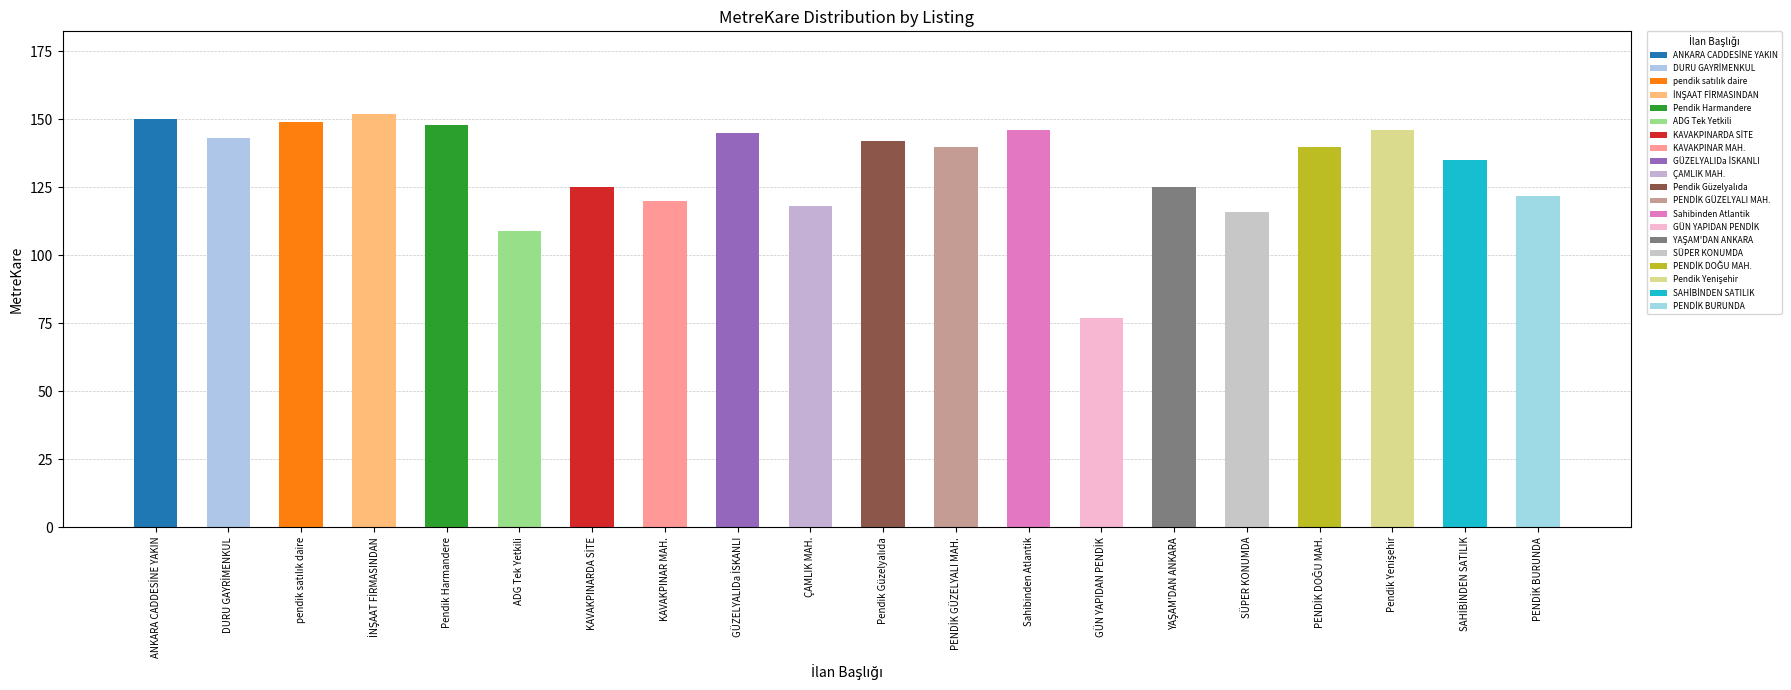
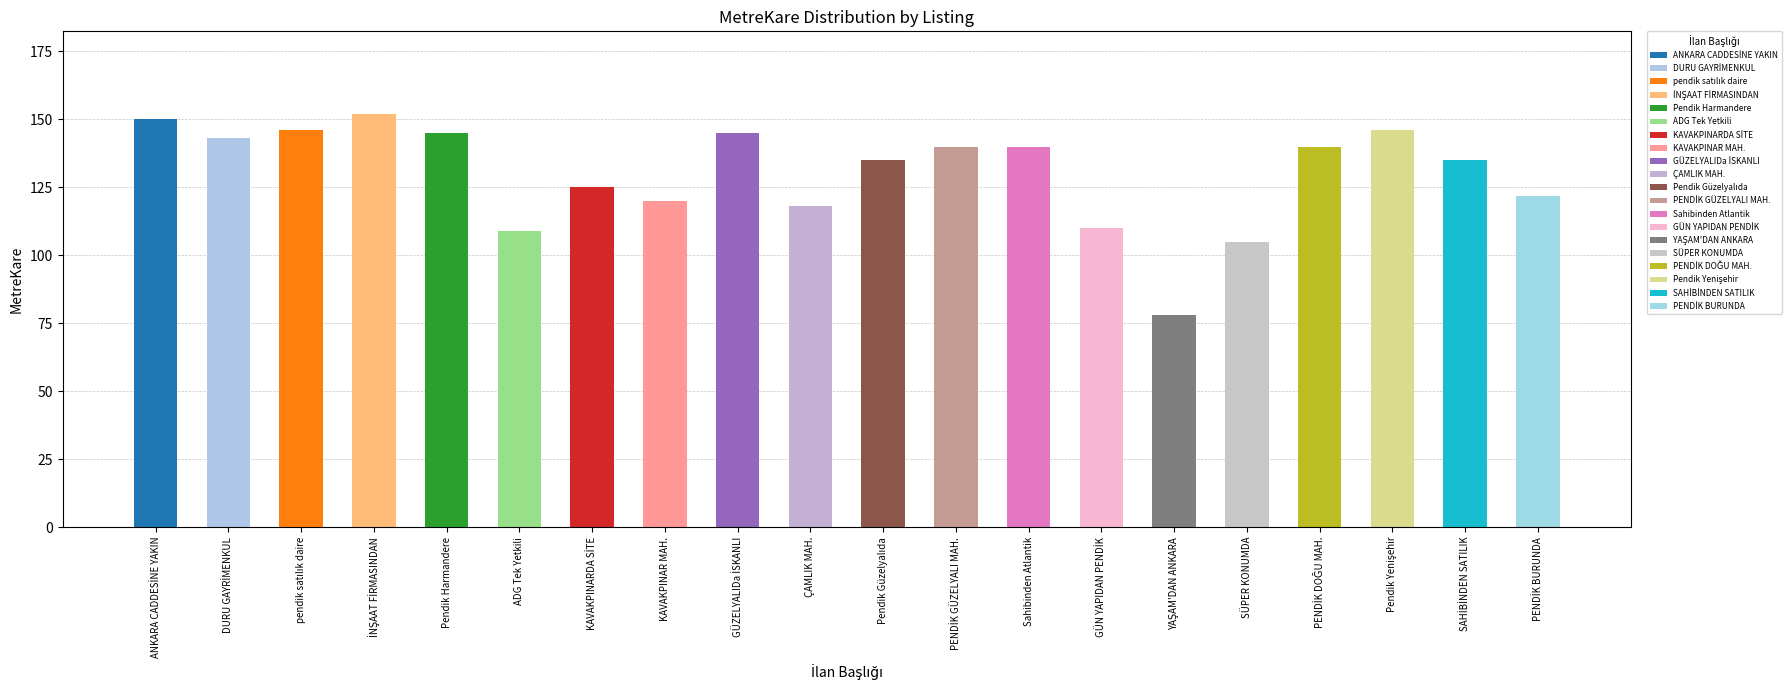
  {
    "ANKARA CADDESİNE YAKIN": 150,
    "DURU GAYRİMENKUL": 143,
-   "pendik satılık daire": 149,
+   "pendik satılık daire": 146,
    "İNŞAAT FİRMASINDAN": 152,
-   "Pendik Harmandere": 148,
+   "Pendik Harmandere": 145,
    "ADG Tek Yetkili": 109,
    "KAVAKPINARDA SİTE": 125,
    "KAVAKPINAR MAH.": 120,
    "GÜZELYALIDa İSKANLI": 145,
    "ÇAMLIK MAH.": 118,
-   "Pendik Güzelyalıda": 142,
+   "Pendik Güzelyalıda": 135,
    "PENDİK GÜZELYALI MAH.": 140,
-   "Sahibinden Atlantik": 146,
-   "GÜN YAPIDAN PENDİK": 77,
-   "YAŞAM'DAN ANKARA": 125,
-   "SÜPER KONUMDA": 116,
+   "Sahibinden Atlantik": 140,
+   "GÜN YAPIDAN PENDİK": 110,
+   "YAŞAM'DAN ANKARA": 78,
+   "SÜPER KONUMDA": 105,
    "PENDİK DOĞU MAH.": 140,
    "Pendik Yenişehir": 146,
    "SAHİBİNDEN SATILIK": 135,
    "PENDİK BURUNDA": 122
  }
